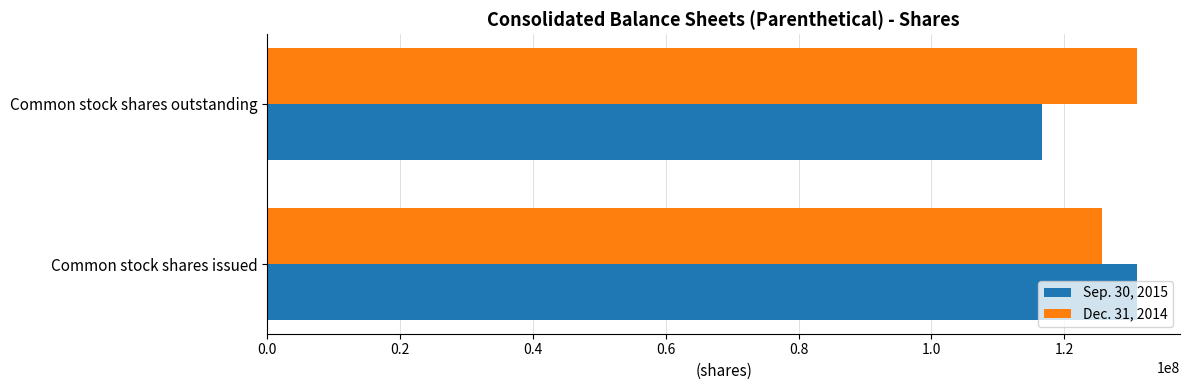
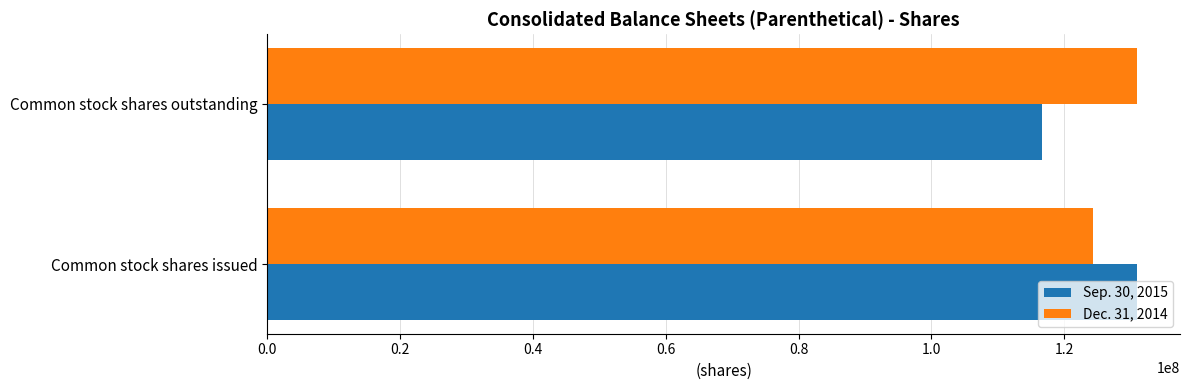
  {
    "Sep. 30, 2015": {
      "Common stock shares outstanding": 117000000
    },
    "Dec. 31, 2014": {
      "Common stock shares outstanding": 131000000,
-     "Common stock shares issued": 126000000
+     "Common stock shares issued": 124000000
    }
  }
